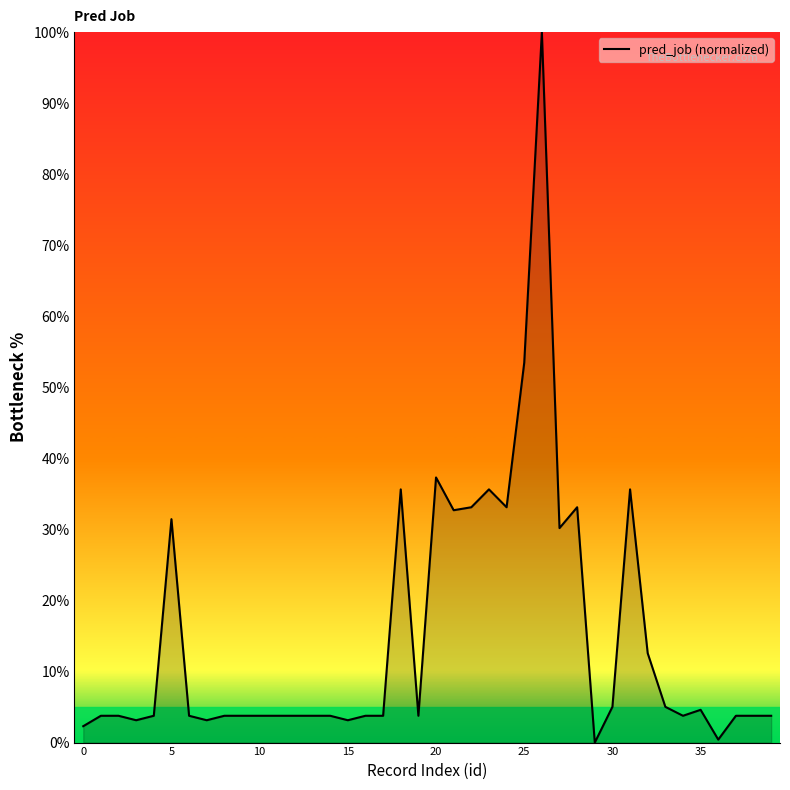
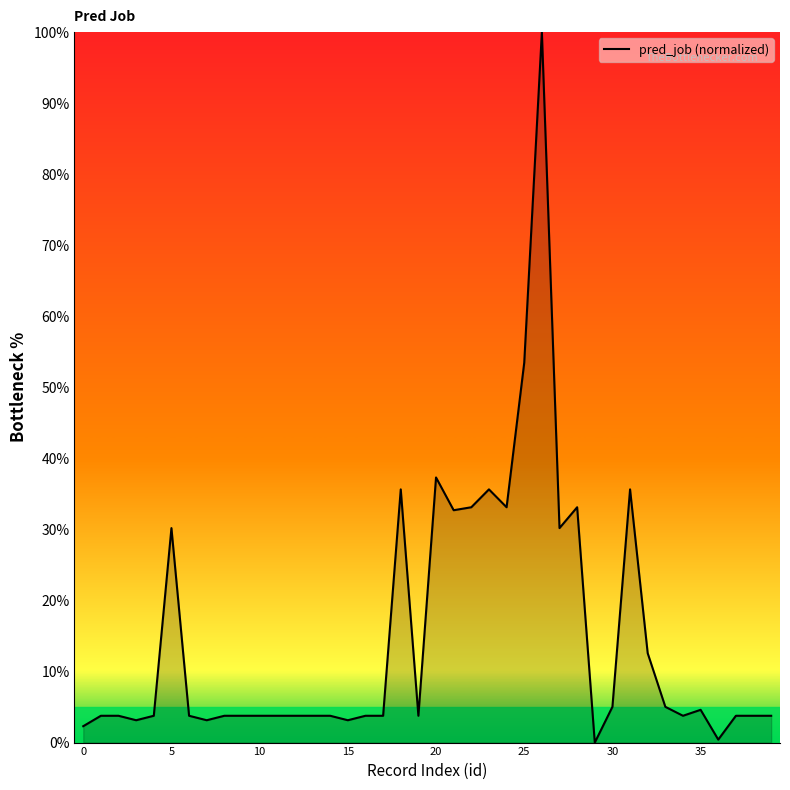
  {
-   "5": "31%",
+   "5": "30%",
    "20": "37%",
    "25": "53%",
    "30": "5%"
  }
